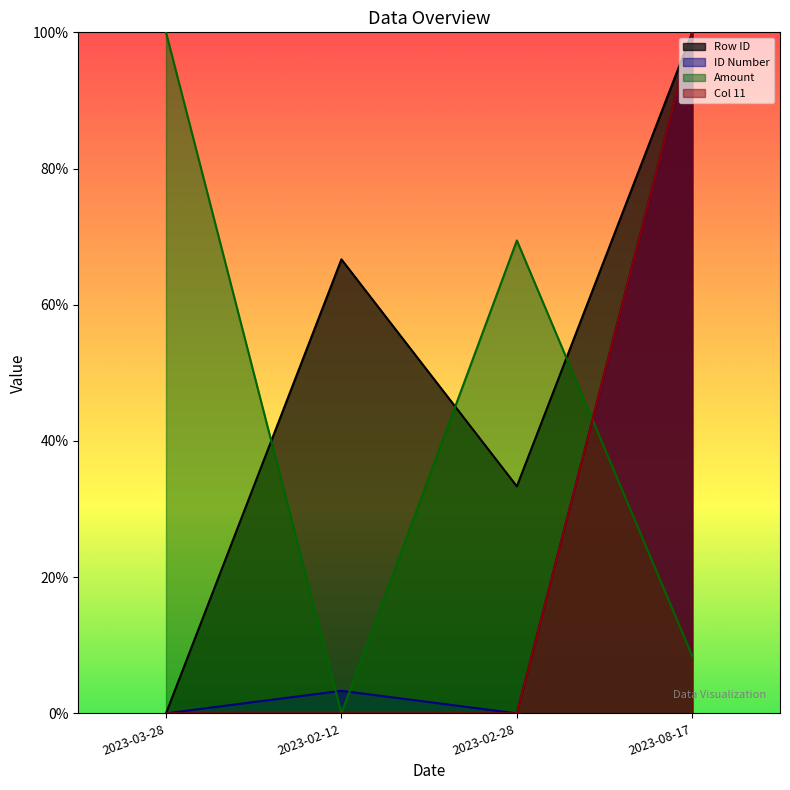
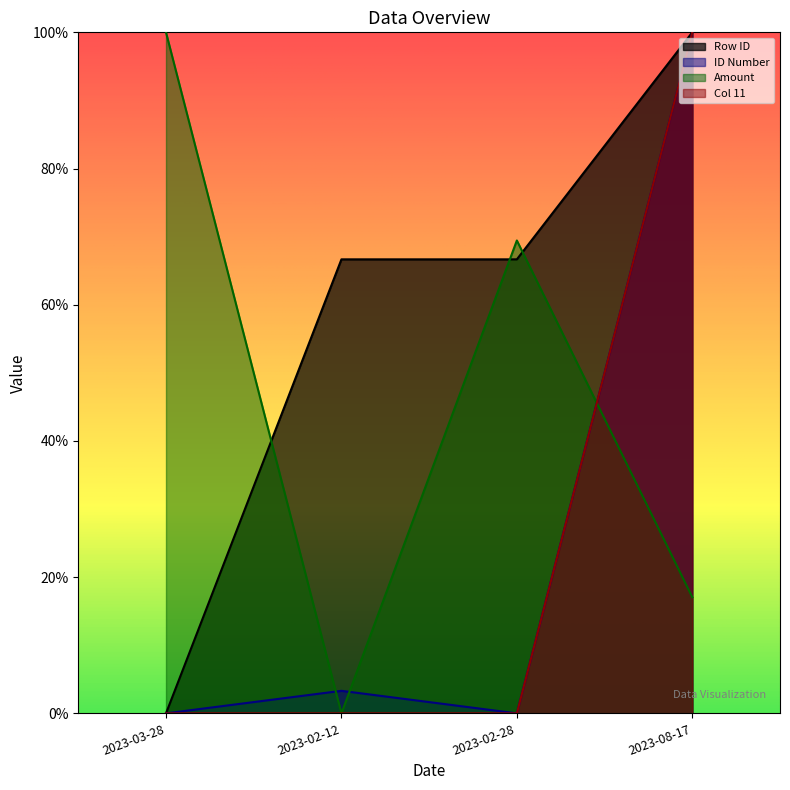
  {
    "Row ID": {
      "2023-02-12": "67%",
-     "2023-02-28": "33%"
+     "2023-02-28": "67%"
    },
    "ID Number": {
      "2023-02-12": "3%"
    },
    "Amount": {
      "2023-03-28": "100%",
      "2023-02-28": "69%",
-     "2023-08-17": "8%"
+     "2023-08-17": "17%"
    }
  }
